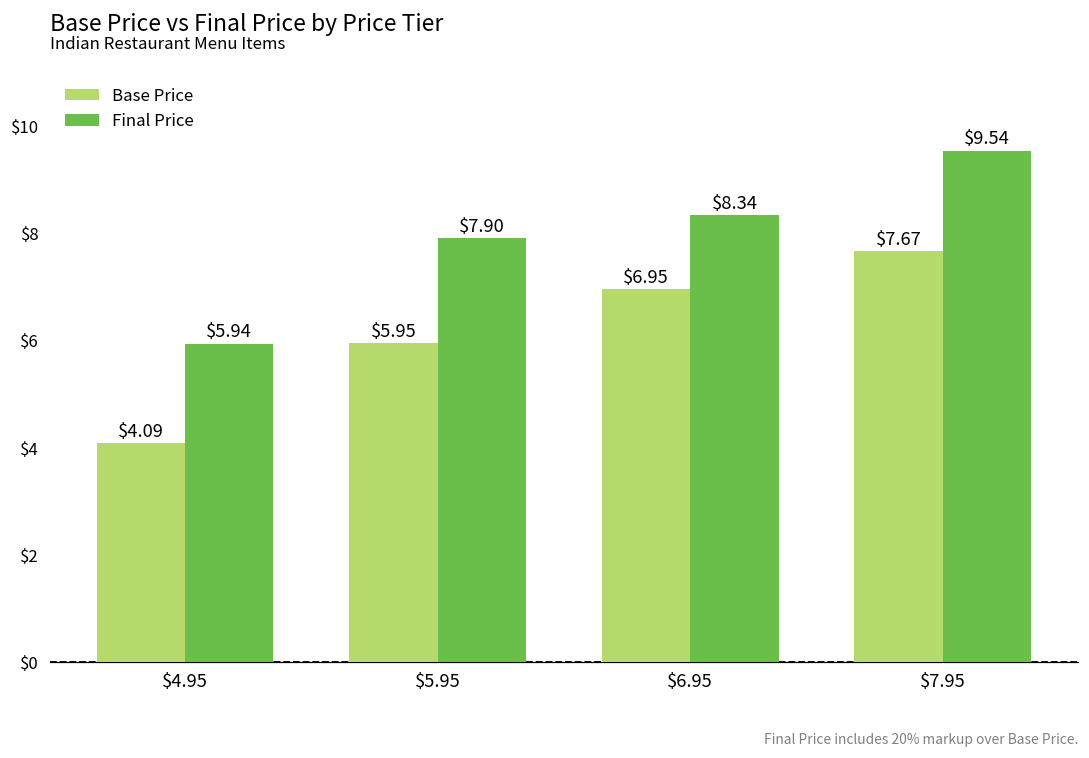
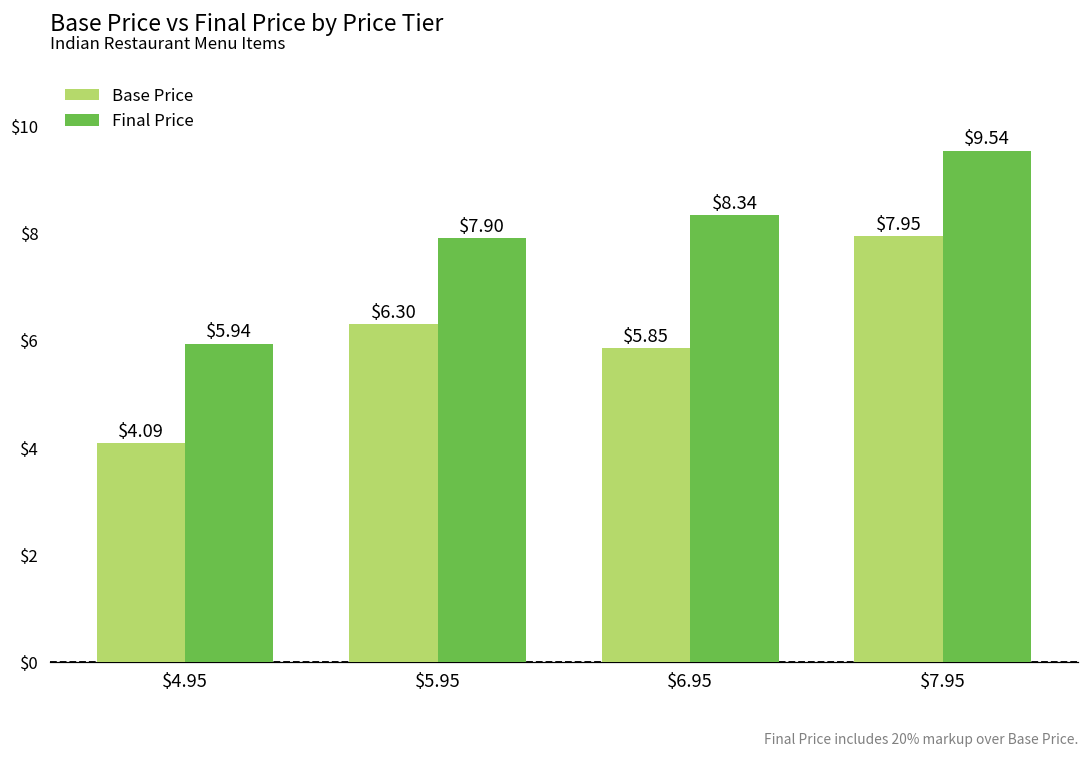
  {
    "Base Price": {
      "$4.95": "$4.09",
-     "$5.95": "$5.95",
-     "$6.95": "$6.95",
-     "$7.95": "$7.67"
+     "$5.95": "$6.30",
+     "$6.95": "$5.85",
+     "$7.95": "$7.95"
    },
    "Final Price": {
      "$4.95": "$5.94",
      "$5.95": "$7.90",
      "$6.95": "$8.34",
      "$7.95": "$9.54"
    }
  }
